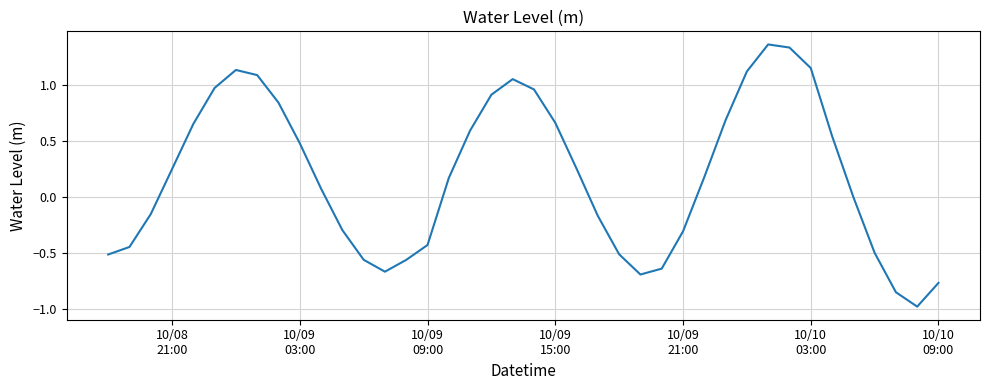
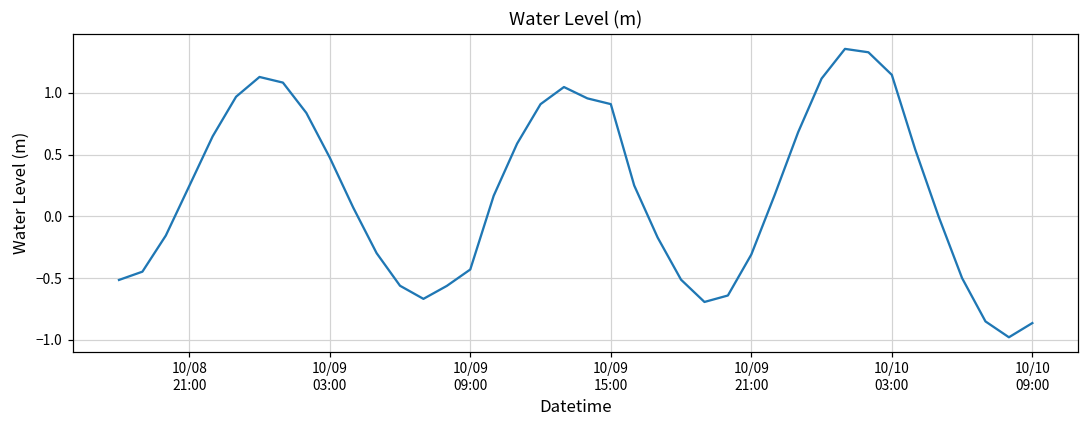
  {
    "10/08 21:00": 0.25,
    "10/09 03:00": 0.48,
    "10/09 09:00": -0.43,
-   "10/09 15:00": 0.66,
+   "10/09 15:00": 0.91,
    "10/09 21:00": -0.31,
    "10/10 03:00": 1.15,
-   "10/10 09:00": -0.77
+   "10/10 09:00": -0.86
  }
